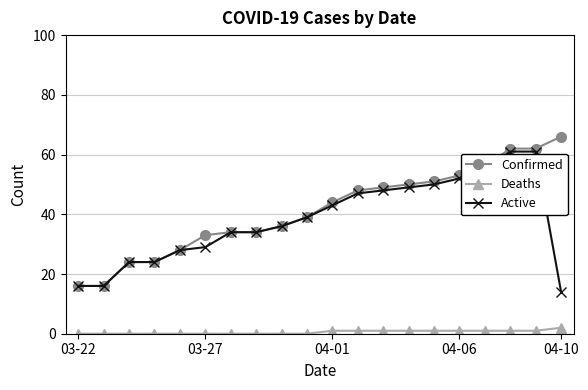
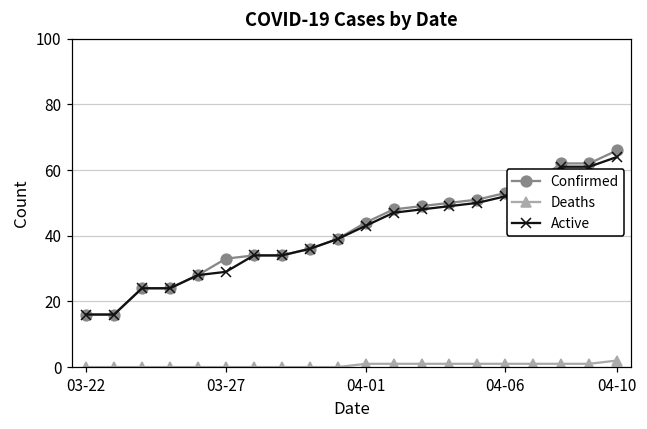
  {
    "Active": {
      "03-27": 29,
      "04-01": 43,
      "04-06": 52,
-     "04-10": 14
+     "04-10": 64
    }
  }
